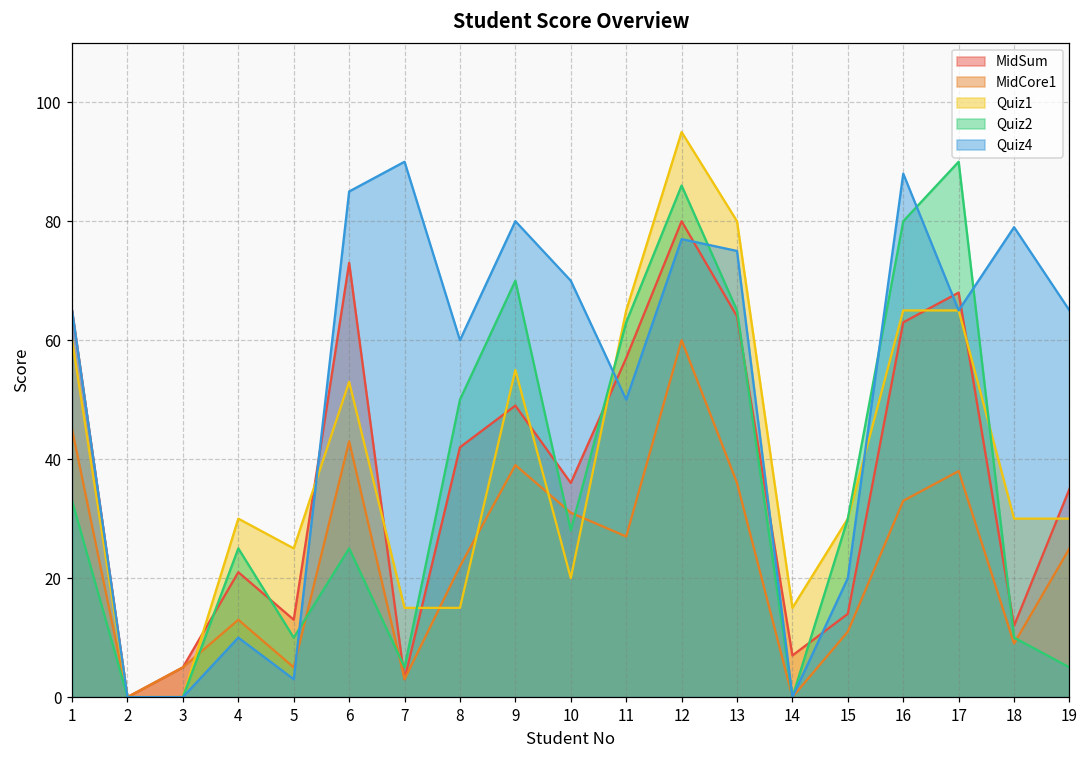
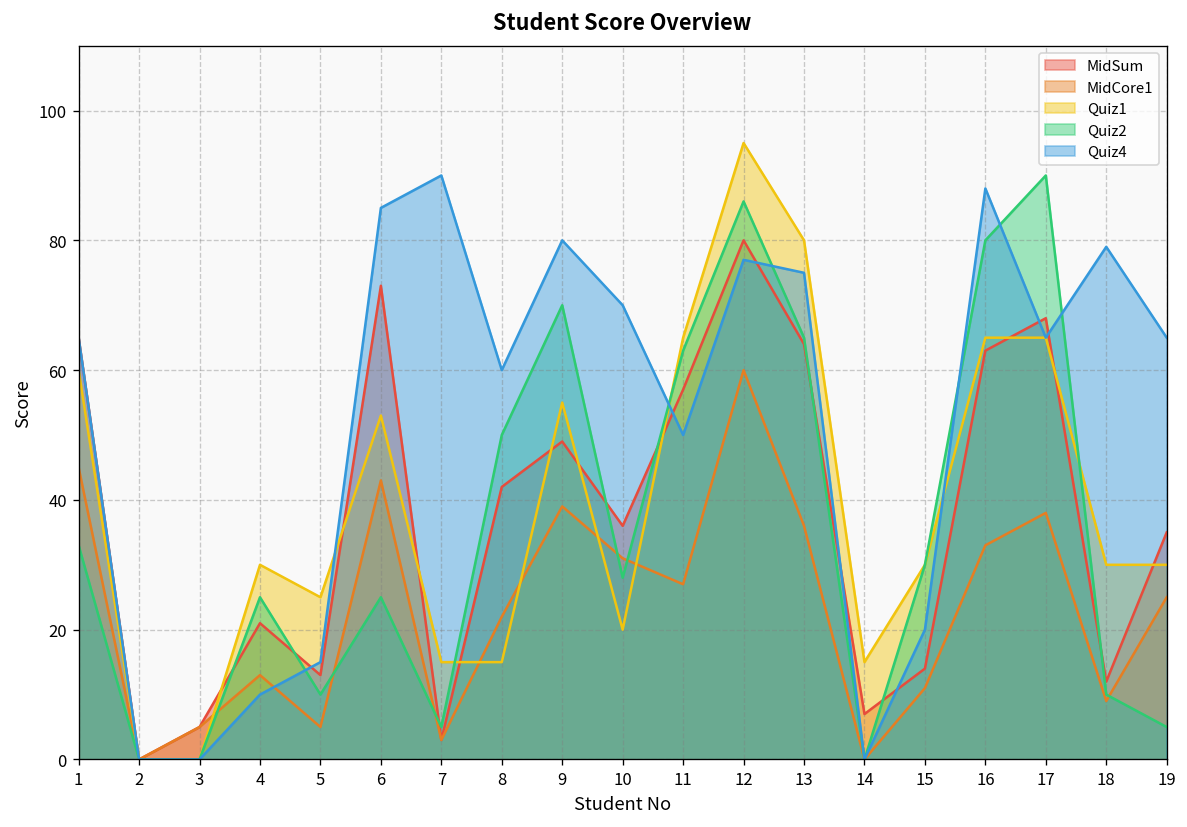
  {
    "Quiz2": {
      "1": 33,
      "4": 25,
      "5": 10,
      "6": 25,
      "7": 5,
      "8": 50,
      "9": 70,
      "10": 28,
      "11": 63,
      "12": 86,
      "13": 65,
      "16": 80,
      "17": 90,
      "18": 10,
      "19": 5
    },
    "Quiz4": {
      "4": 10,
-     "5": 3,
+     "5": 15,
      "6": 85,
      "7": 90,
      "8": 60,
      "9": 80,
      "10": 70,
      "11": 50,
      "12": 77,
      "13": 75,
      "15": 20,
      "16": 88,
      "18": 79,
      "19": 65
    }
  }
